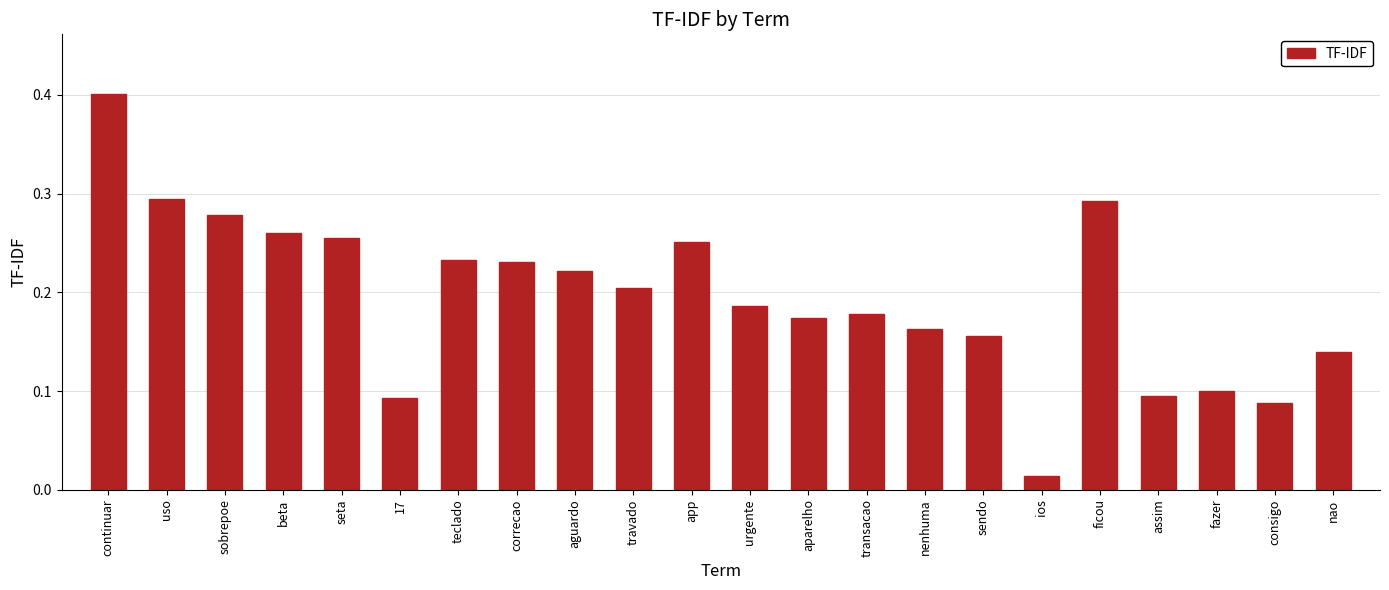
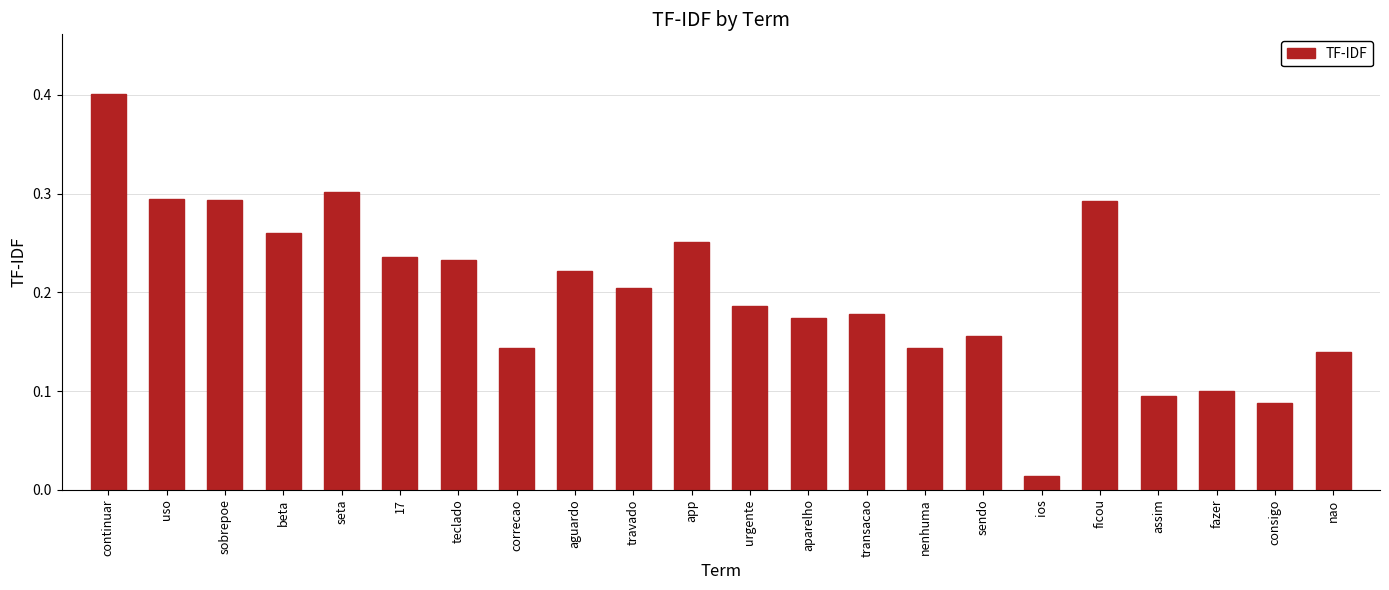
  {
    "continuar": 0.40,
    "uso": 0.29,
-   "sobrepoe": 0.28,
+   "sobrepoe": 0.29,
    "beta": 0.26,
-   "seta": 0.25,
-   "17": 0.09,
+   "seta": 0.30,
+   "17": 0.24,
    "teclado": 0.23,
-   "correcao": 0.23,
+   "correcao": 0.14,
    "aguardo": 0.22,
    "travado": 0.20,
    "app": 0.25,
    "urgente": 0.19,
    "aparelho": 0.17,
    "transacao": 0.18,
-   "nenhuma": 0.16,
+   "nenhuma": 0.14,
    "sendo": 0.16,
    "ios": 0.01,
    "ficou": 0.29,
    "assim": 0.09,
    "fazer": 0.10,
    "consigo": 0.09,
    "nao": 0.14
  }
